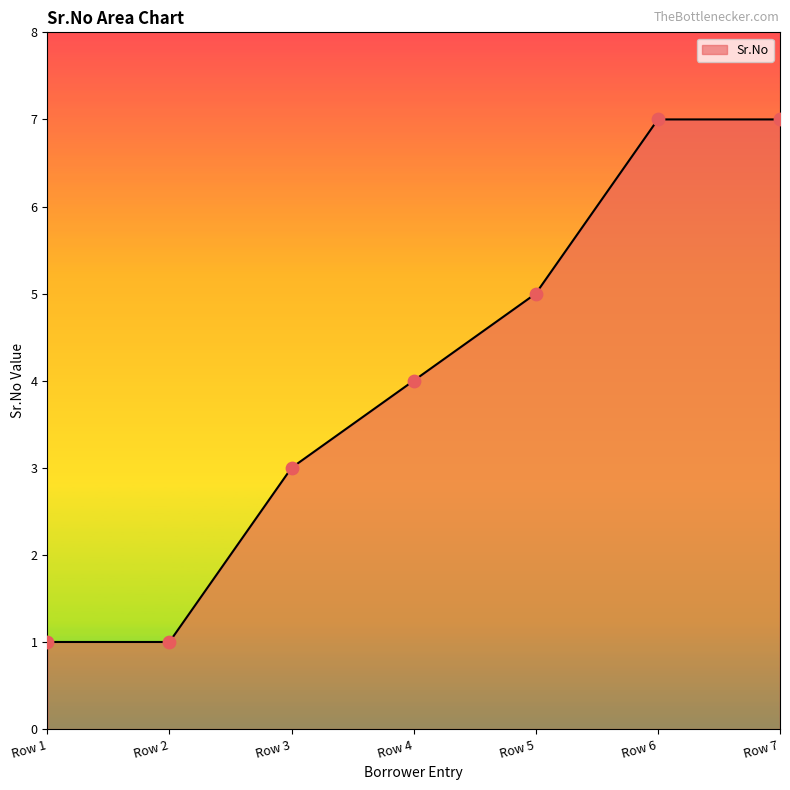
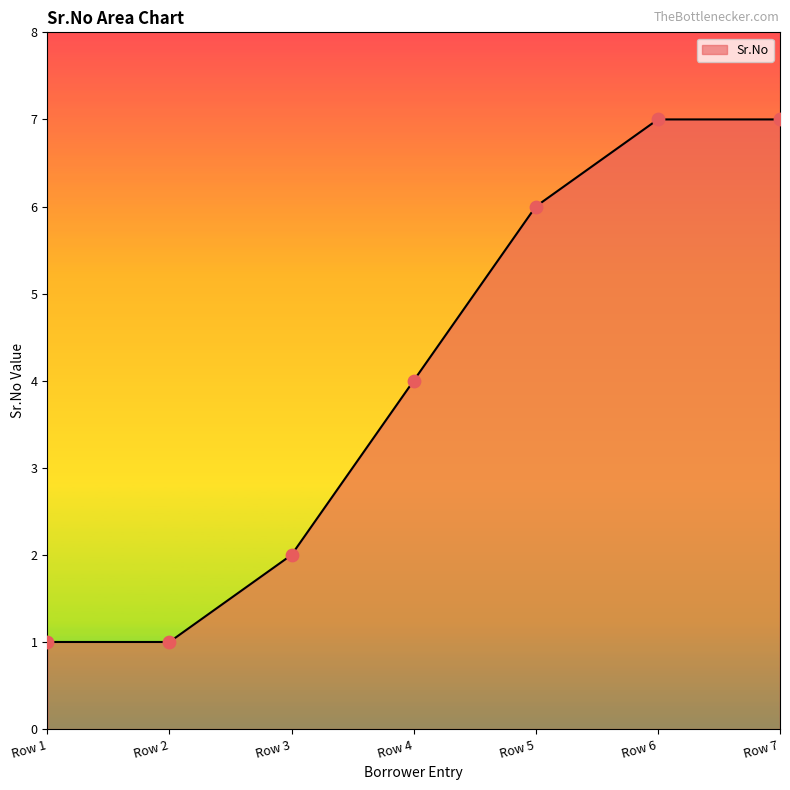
  {
    "Row 1": 1,
    "Row 2": 1,
-   "Row 3": 3,
+   "Row 3": 2,
    "Row 4": 4,
-   "Row 5": 5,
+   "Row 5": 6,
    "Row 6": 7,
    "Row 7": 7
  }
